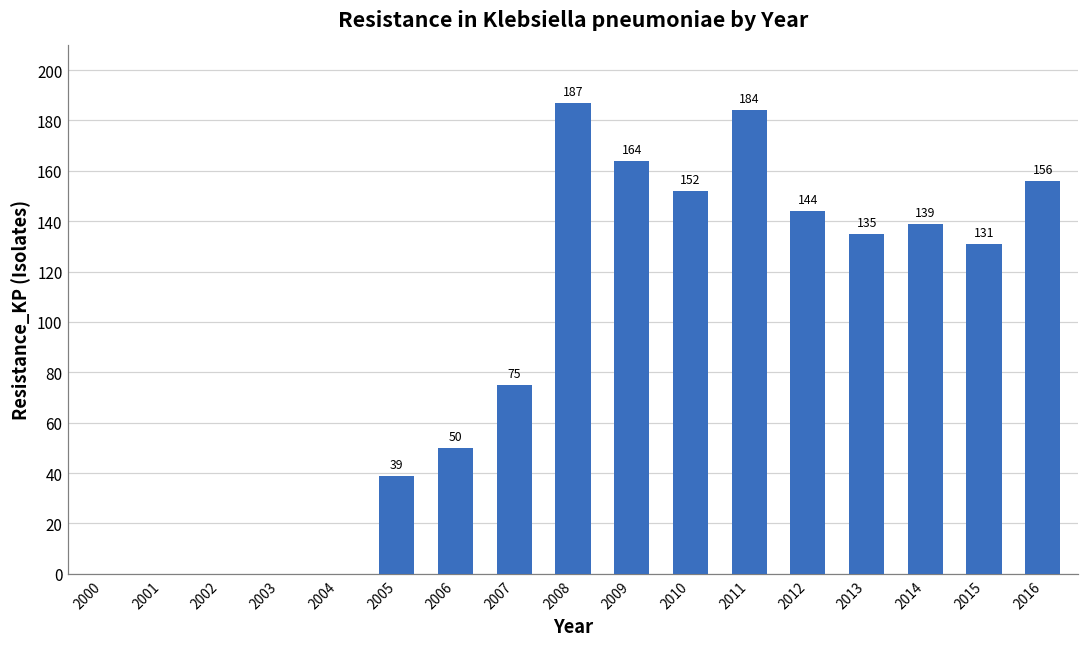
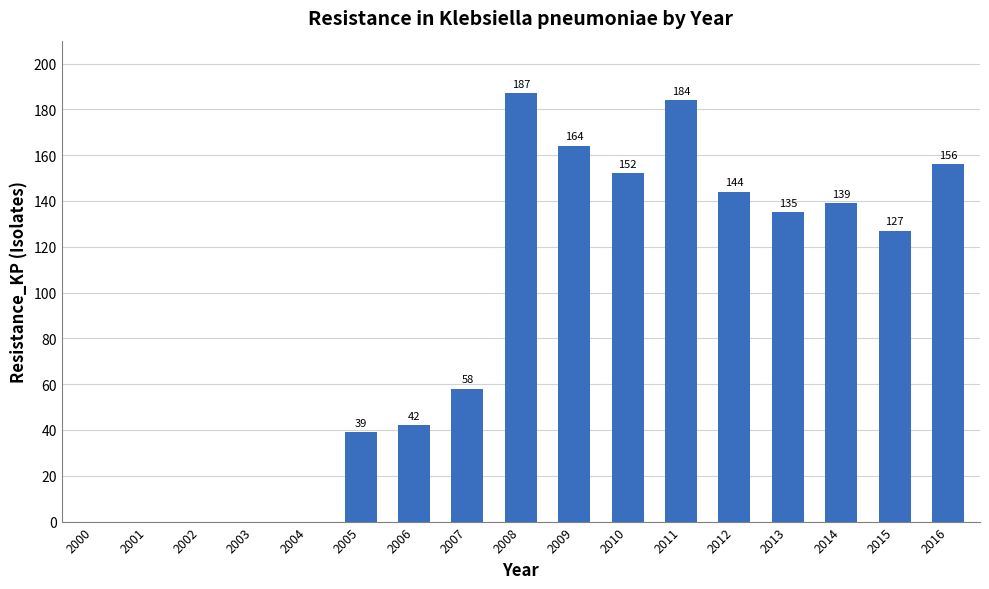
  {
    "2005": 39,
-   "2006": 50,
-   "2007": 75,
+   "2006": 42,
+   "2007": 58,
    "2008": 187,
    "2009": 164,
    "2010": 152,
    "2011": 184,
    "2012": 144,
    "2013": 135,
    "2014": 139,
-   "2015": 131,
+   "2015": 127,
    "2016": 156
  }
